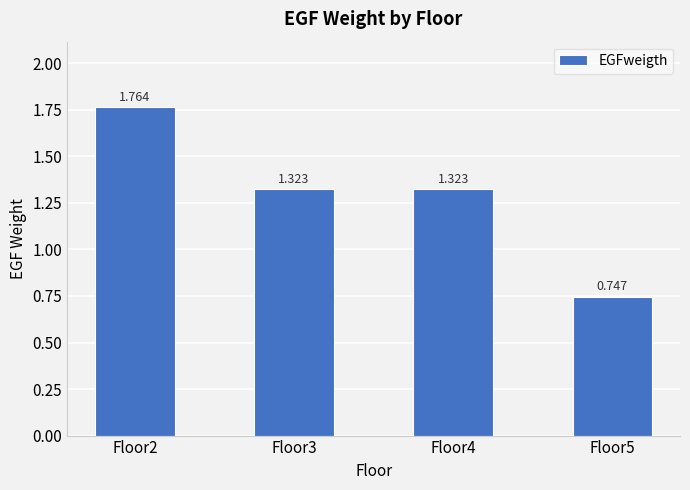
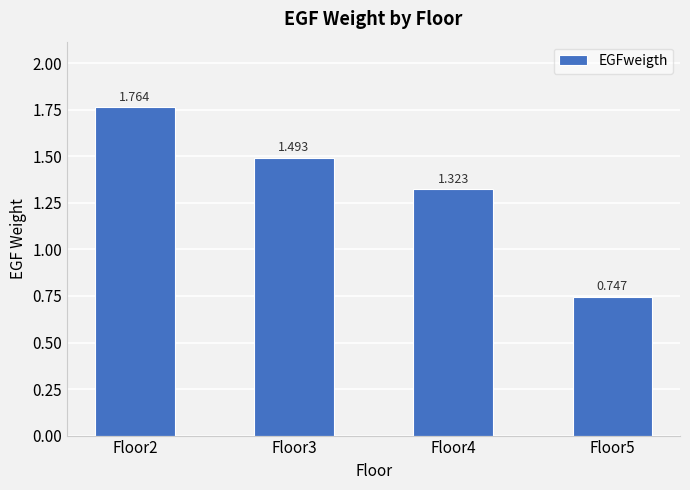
  {
    "Floor2": 1.764,
-   "Floor3": 1.323,
+   "Floor3": 1.493,
    "Floor4": 1.323,
    "Floor5": 0.747
  }
